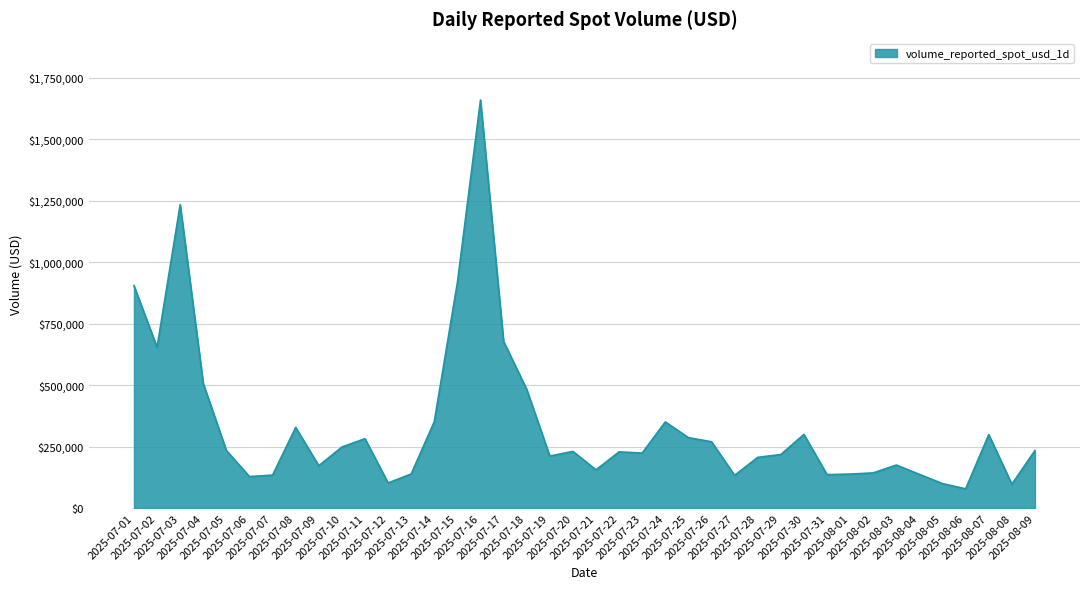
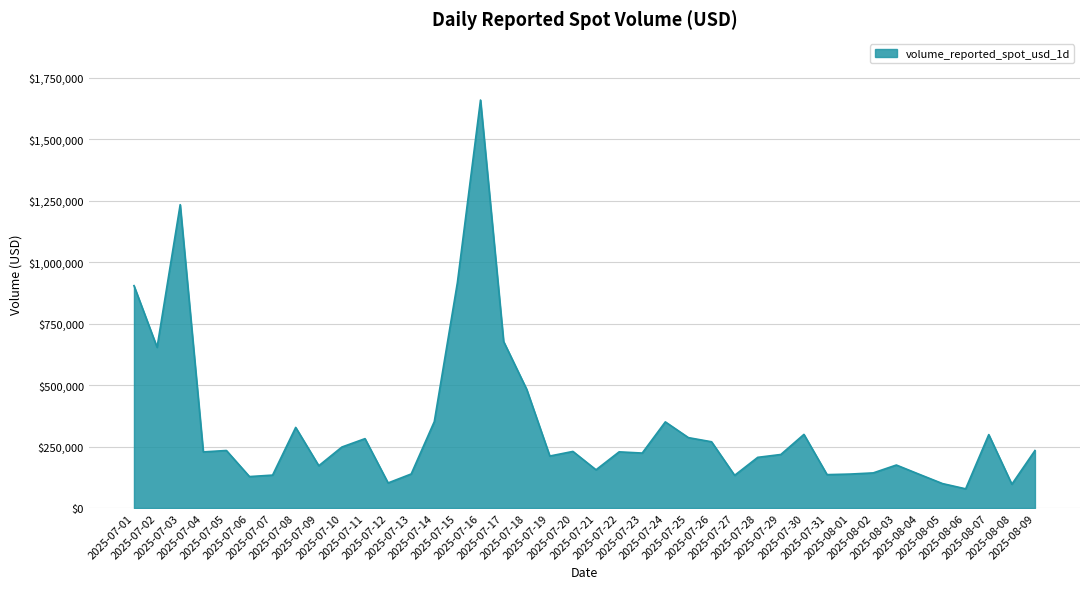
  {
    "2025-07-01": "$900,000",
    "2025-07-02": "$650,000",
    "2025-07-03": "$1,230,000",
-   "2025-07-04": "$510,000",
+   "2025-07-04": "$230,000",
    "2025-07-05": "$230,000",
    "2025-07-06": "$130,000",
    "2025-07-07": "$130,000",
    "2025-07-08": "$330,000",
    "2025-07-09": "$170,000",
    "2025-07-10": "$250,000",
    "2025-07-11": "$280,000",
    "2025-07-12": "$100,000",
    "2025-07-13": "$140,000",
    "2025-07-14": "$350,000",
    "2025-07-15": "$920,000",
    "2025-07-16": "$1,660,000",
    "2025-07-17": "$680,000",
    "2025-07-18": "$480,000",
    "2025-07-19": "$210,000",
    "2025-07-20": "$230,000",
    "2025-07-21": "$160,000",
    "2025-07-22": "$230,000",
    "2025-07-23": "$220,000",
    "2025-07-24": "$350,000",
    "2025-07-25": "$290,000",
    "2025-07-26": "$270,000",
    "2025-07-27": "$130,000",
    "2025-07-28": "$210,000",
    "2025-07-29": "$220,000",
    "2025-07-30": "$300,000",
    "2025-07-31": "$140,000",
    "2025-08-01": "$140,000",
    "2025-08-02": "$140,000",
    "2025-08-03": "$170,000",
    "2025-08-04": "$140,000",
    "2025-08-05": "$100,000",
    "2025-08-06": "$80,000",
    "2025-08-07": "$300,000",
    "2025-08-08": "$100,000",
    "2025-08-09": "$230,000"
  }
